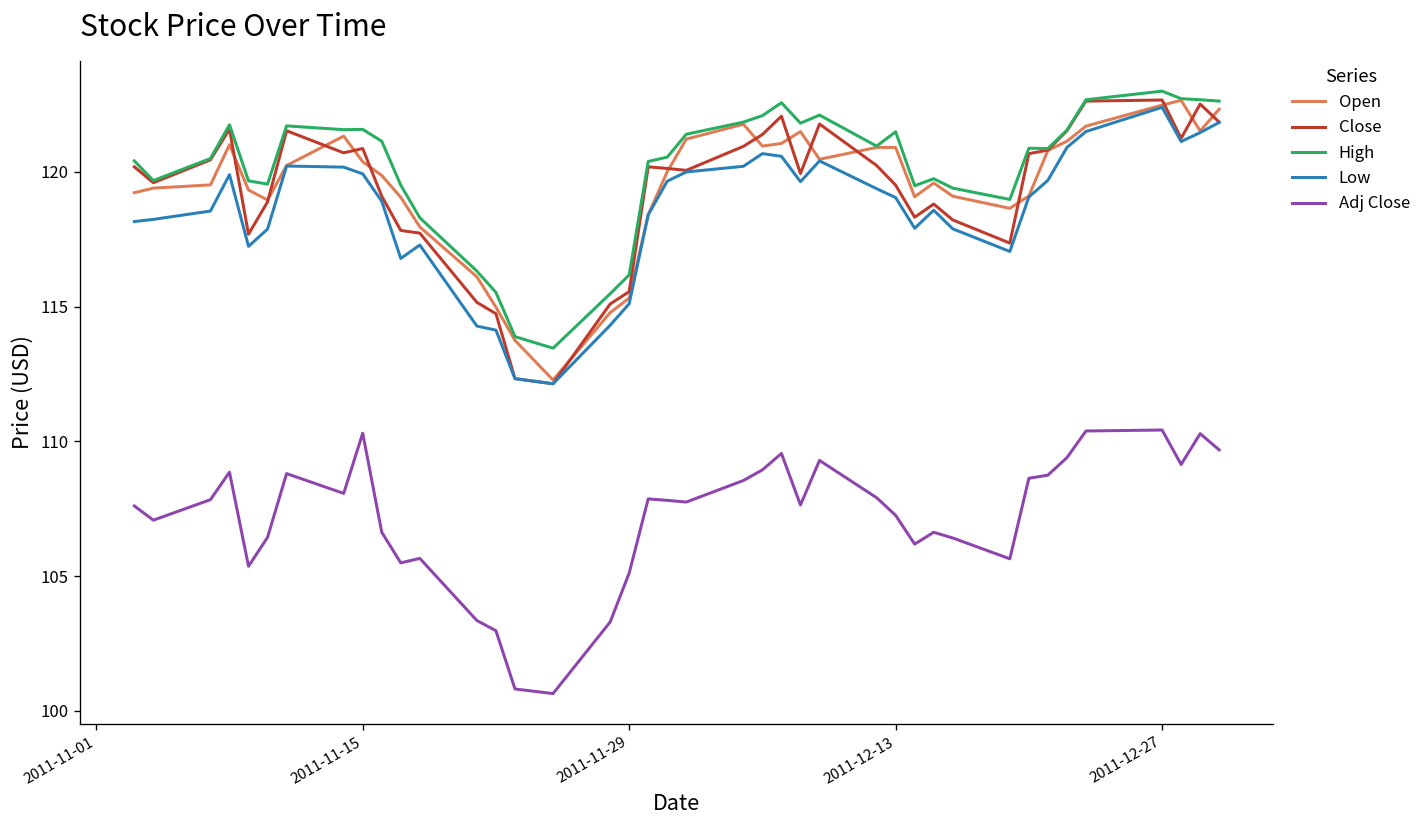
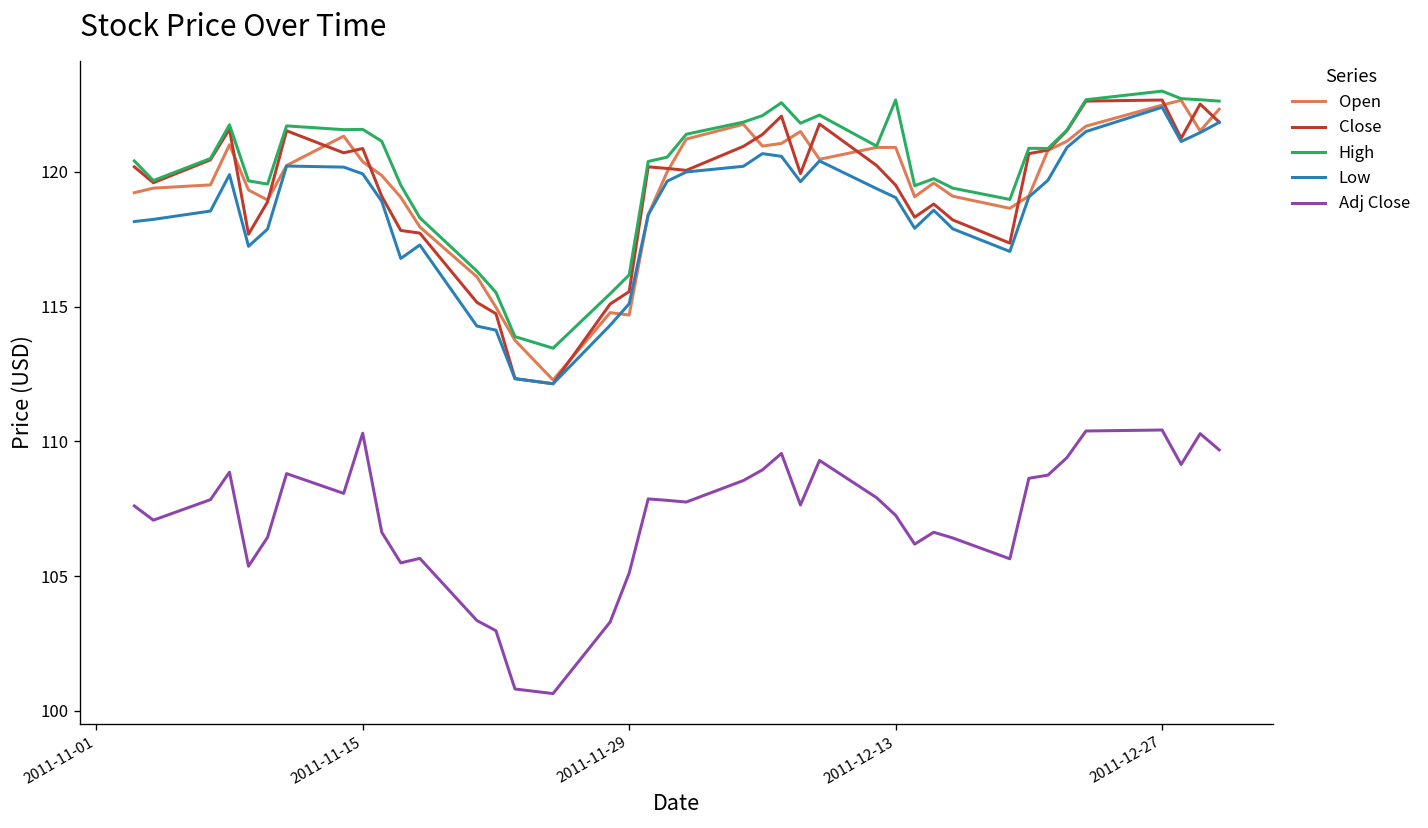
  {
    "Open": {
      "2011-11-15": 120.4,
-     "2011-11-29": 115.3,
+     "2011-11-29": 114.7,
      "2011-12-13": 120.9
    },
    "Close": {
      "2011-11-15": 120.9,
      "2011-11-29": 115.6,
      "2011-12-13": 119.5,
      "2011-12-27": 122.7
    },
    "High": {
      "2011-11-15": 121.6,
      "2011-11-29": 116.2,
-     "2011-12-13": 121.5,
+     "2011-12-13": 122.7,
      "2011-12-27": 123.0
    },
    "Low": {
      "2011-11-15": 119.9,
      "2011-11-29": 115.1,
      "2011-12-13": 119.1
    },
    "Adj Close": {
      "2011-11-15": 110.3,
      "2011-11-29": 105.1,
      "2011-12-13": 107.3,
      "2011-12-27": 110.4
    }
  }
